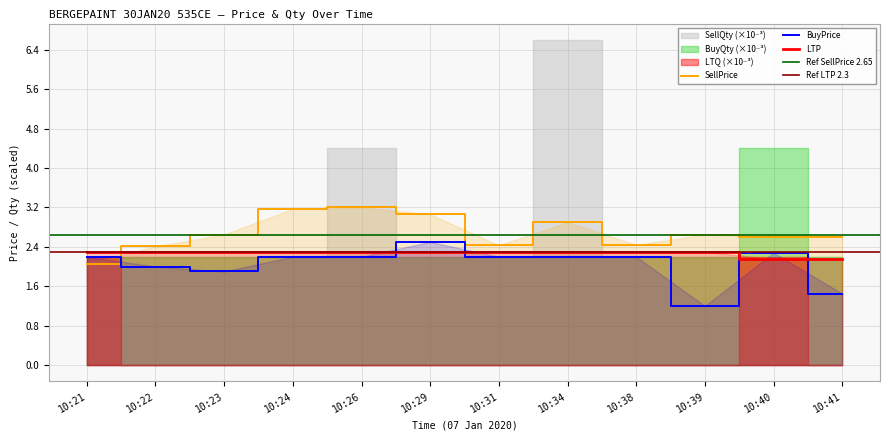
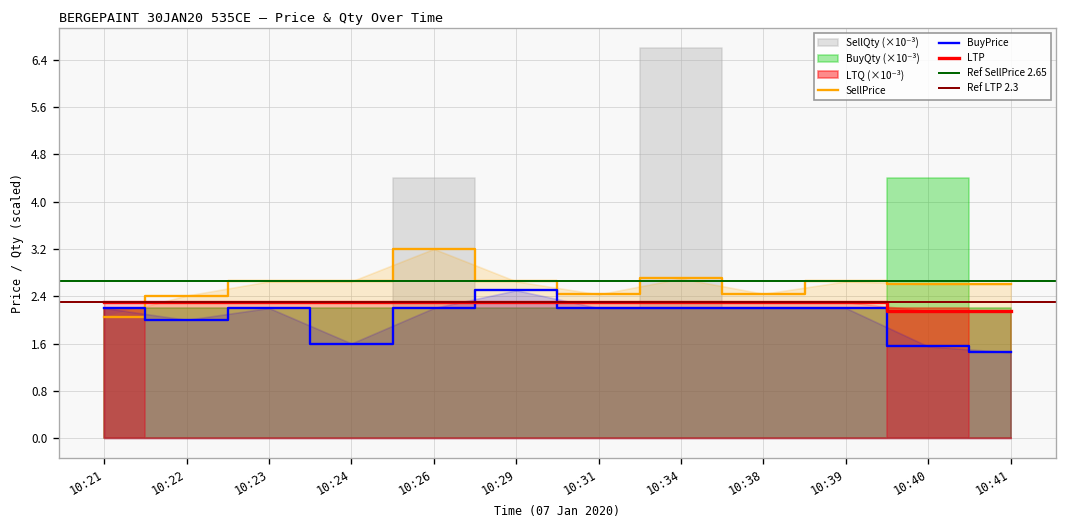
  {
    "SellPrice": {
      "10:21": 2.1,
      "10:22": 2.4,
      "10:23": 2.7,
-     "10:24": 3.2,
+     "10:24": 2.7,
      "10:26": 3.2,
-     "10:29": 3.1,
+     "10:29": 2.7,
      "10:31": 2.4,
-     "10:34": 2.9,
+     "10:34": 2.7,
      "10:38": 2.4,
      "10:39": 2.7,
      "10:40": 2.6,
      "10:41": 2.6
    },
    "BuyPrice": {
      "10:22": 2.0,
-     "10:23": 1.9,
-     "10:24": 2.2,
+     "10:23": 2.2,
+     "10:24": 1.6,
      "10:26": 2.2,
      "10:29": 2.5,
      "10:31": 2.2,
      "10:34": 2.2,
      "10:38": 2.2,
-     "10:39": 1.2,
-     "10:40": 2.3,
+     "10:39": 2.2,
+     "10:40": 1.6,
      "10:41": 1.5
    }
  }
